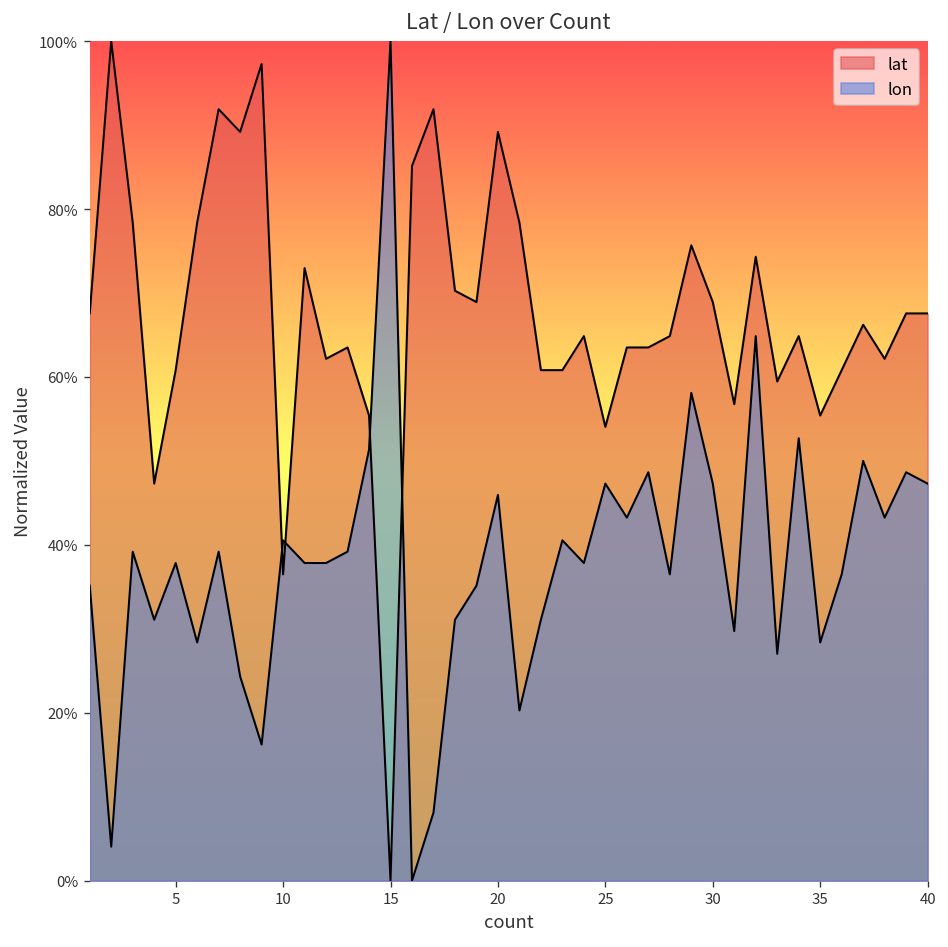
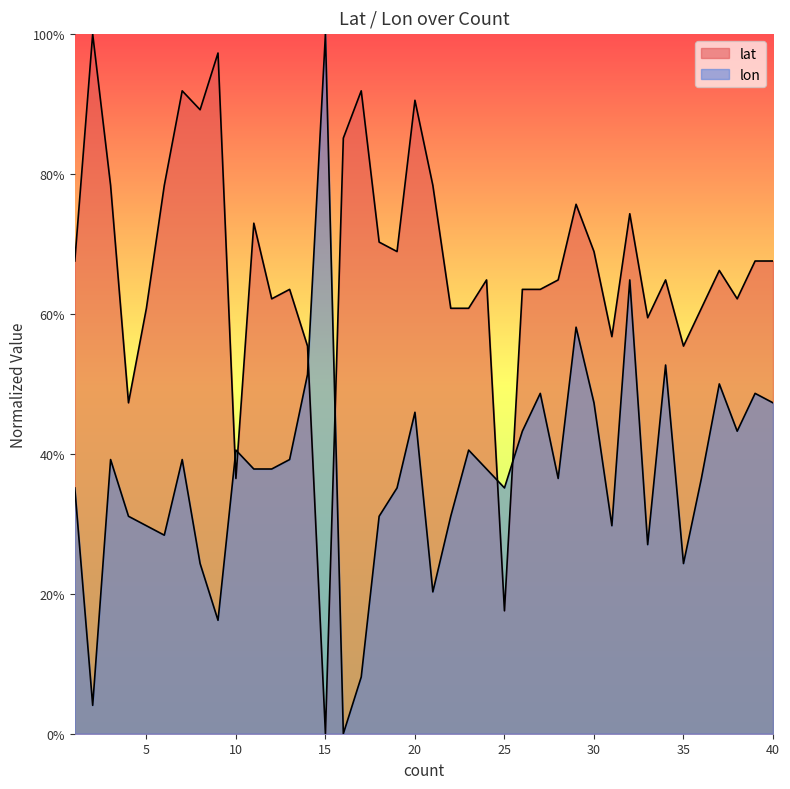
  {
    "lat": {
      "5": "61%",
      "10": "36%",
      "15": "0%",
-     "20": "89%",
-     "25": "54%",
+     "20": "91%",
+     "25": "18%",
      "30": "69%",
      "35": "55%",
      "40": "68%"
    },
    "lon": {
-     "5": "38%",
+     "5": "30%",
      "10": "41%",
      "15": "100%",
      "20": "46%",
-     "25": "47%",
+     "25": "35%",
      "30": "47%",
-     "35": "28%",
+     "35": "24%",
      "40": "47%"
    }
  }
